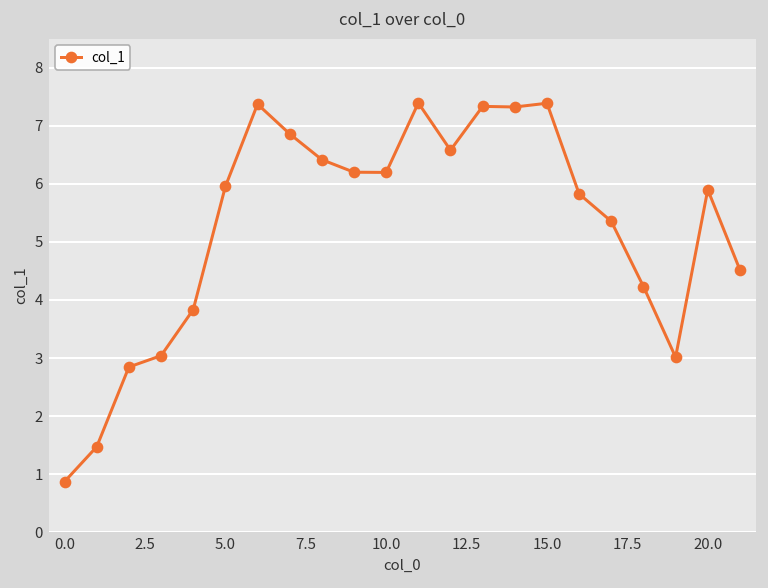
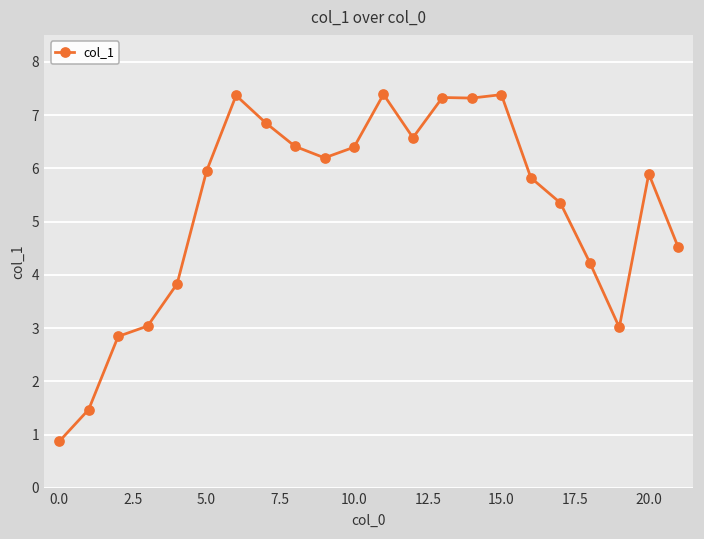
  {
    "0.0": 0.9,
    "5.0": 6.0,
-   "10.0": 6.2,
+   "10.0": 6.4,
    "15.0": 7.4,
    "20.0": 5.9
  }
